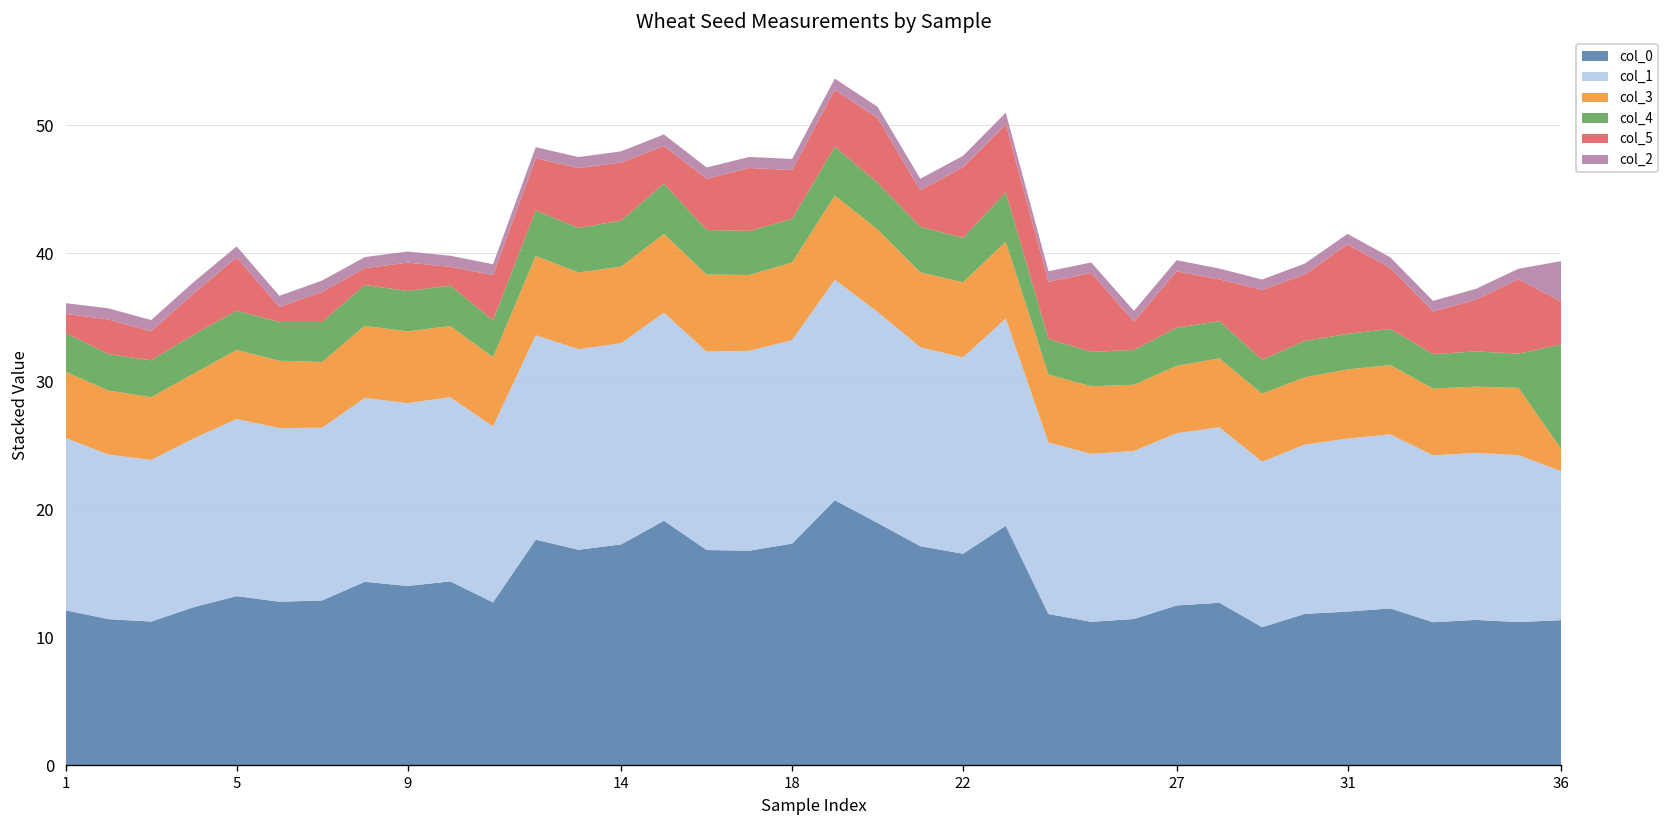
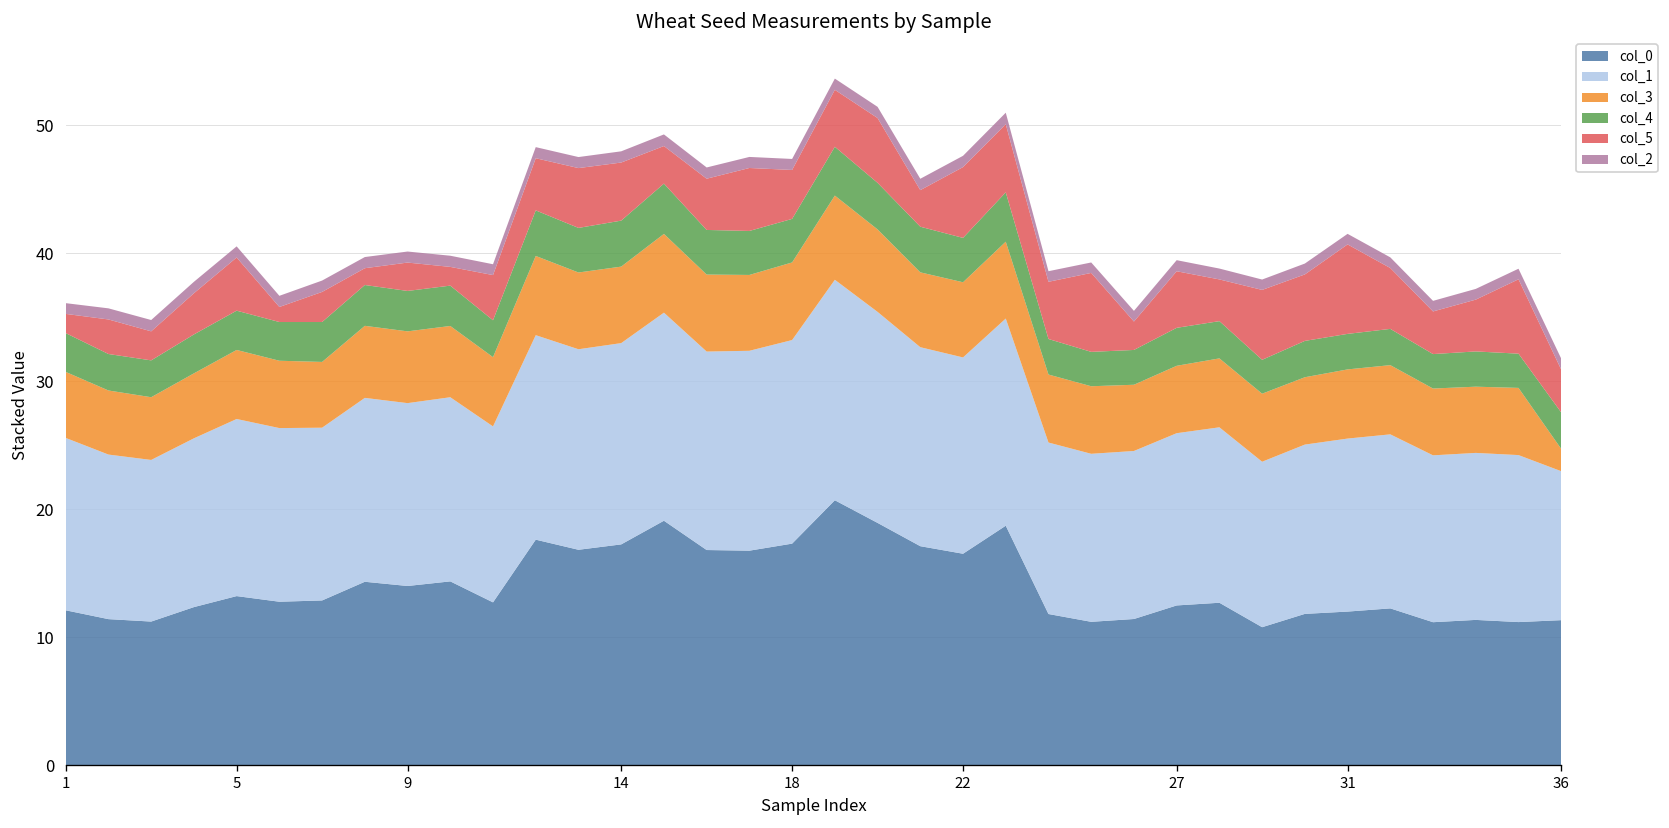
  {
    "col_0": {
      "36": 11.3
    },
    "col_1": {
      "36": 11.6
    },
    "col_3": {
      "36": 1.7
    },
    "col_4": {
-     "36": 8.2
+     "36": 2.8
    },
    "col_5": {
      "36": 3.3
    },
    "col_2": {
-     "36": 3.2
+     "36": 0.9
    }
  }
